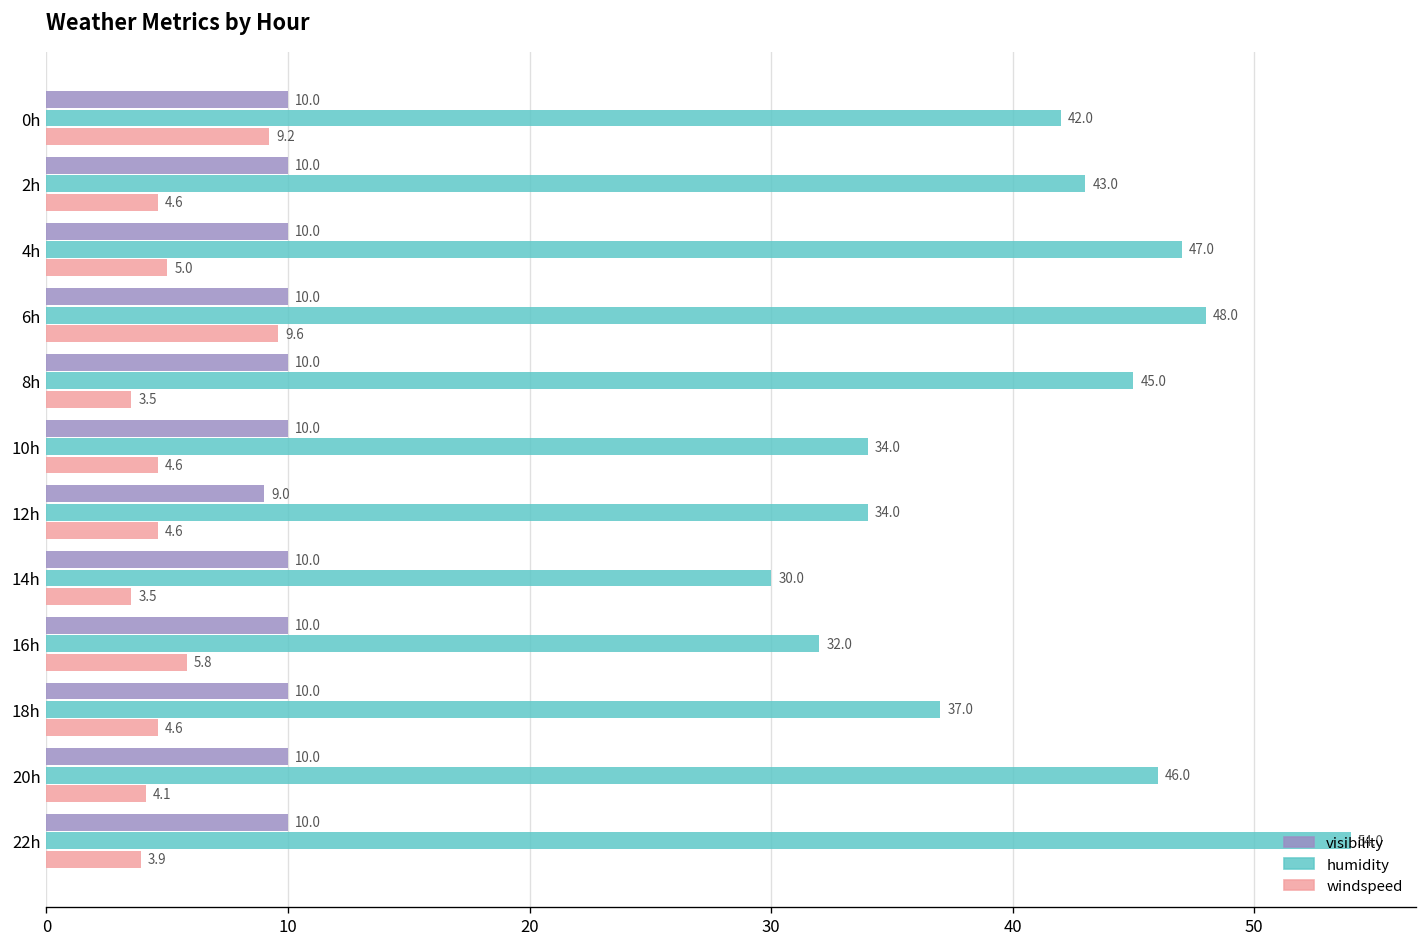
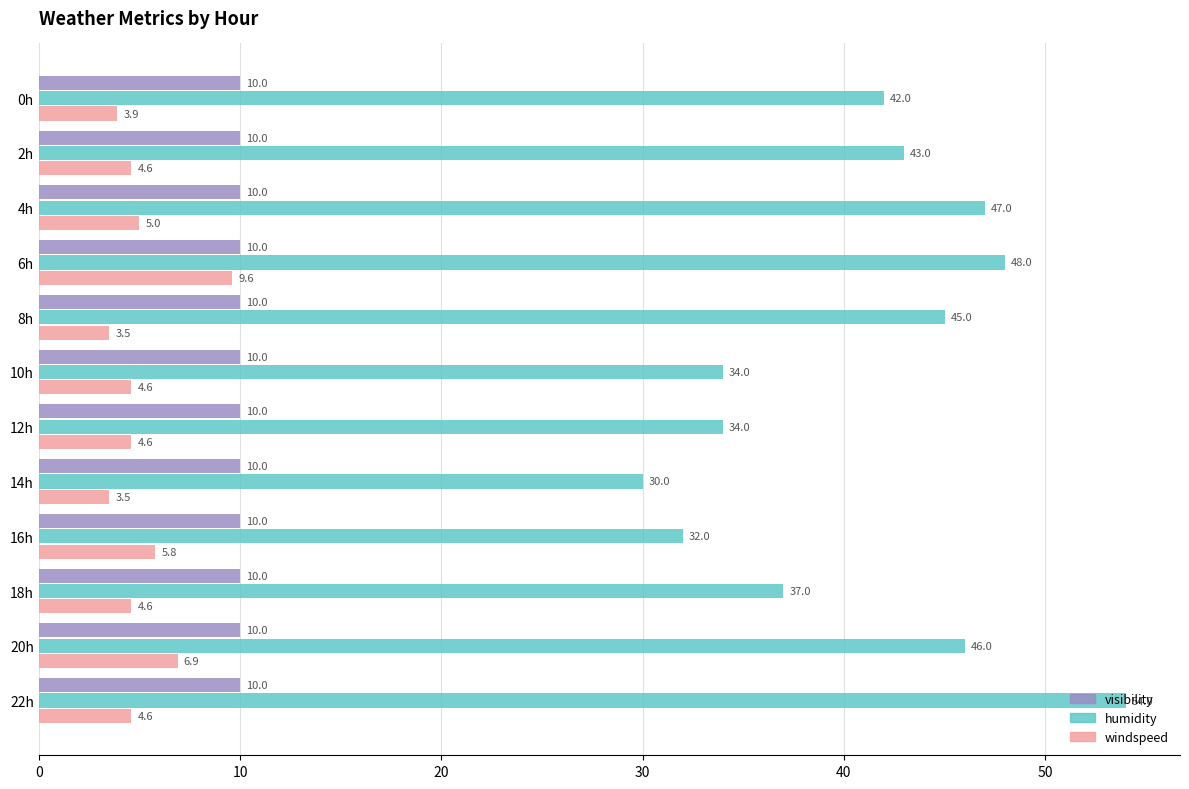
  {
    "visibility": {
      "0h": 10.0,
      "2h": 10.0,
      "4h": 10.0,
      "6h": 10.0,
      "8h": 10.0,
      "10h": 10.0,
-     "12h": 9.0,
+     "12h": 10.0,
      "14h": 10.0,
      "16h": 10.0,
      "18h": 10.0,
      "20h": 10.0,
      "22h": 10.0
    },
    "humidity": {
      "0h": 42.0,
      "2h": 43.0,
      "4h": 47.0,
      "6h": 48.0,
      "8h": 45.0,
      "10h": 34.0,
      "12h": 34.0,
      "14h": 30.0,
      "16h": 32.0,
      "18h": 37.0,
      "20h": 46.0,
      "22h": 54.0
    },
    "windspeed": {
-     "0h": 9.2,
+     "0h": 3.9,
      "2h": 4.6,
      "4h": 5.0,
      "6h": 9.6,
      "8h": 3.5,
      "10h": 4.6,
      "12h": 4.6,
      "14h": 3.5,
      "16h": 5.8,
      "18h": 4.6,
-     "20h": 4.1,
-     "22h": 3.9
+     "20h": 6.9,
+     "22h": 4.6
    }
  }
